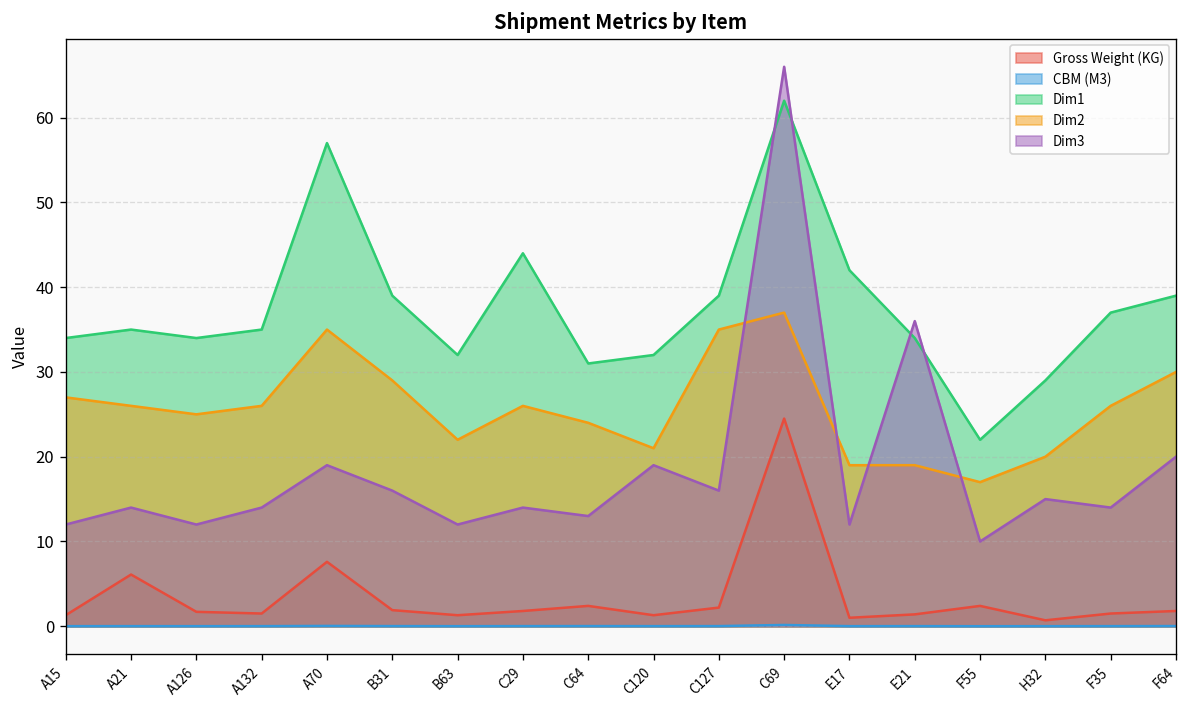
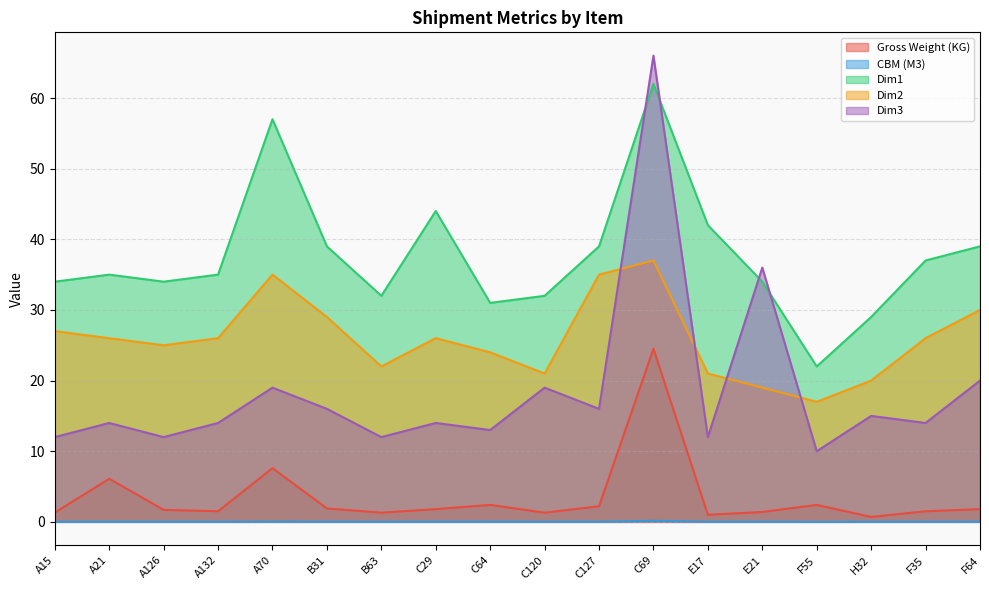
  {
    "Gross Weight (KG)": {
      "A15": 1,
      "A21": 6,
      "A126": 2,
      "A132": 2,
      "A70": 8,
      "B31": 2,
      "B63": 1,
      "C29": 2,
      "C64": 2,
      "C120": 1,
      "C127": 2,
      "C69": 25,
      "E17": 1,
      "E21": 1,
      "F55": 2,
      "H32": 1,
      "F35": 2,
      "F64": 2
    },
    "CBM (M3)": {
      "A15": 0,
      "A21": 0,
      "A126": 0,
      "A132": 0,
      "A70": 0,
      "B31": 0,
      "B63": 0,
      "C29": 0,
      "C64": 0,
      "C120": 0,
      "C127": 0,
      "C69": 0,
      "E17": 0,
      "E21": 0,
      "F55": 0,
      "H32": 0,
      "F35": 0,
      "F64": 0
    },
    "Dim1": {
      "A15": 34,
      "A21": 35,
      "A126": 34,
      "A132": 35,
      "A70": 57,
      "B31": 39,
      "B63": 32,
      "C29": 44,
      "C64": 31,
      "C120": 32,
      "C127": 39,
      "C69": 62,
      "E17": 42,
      "E21": 34,
      "F55": 22,
      "H32": 29,
      "F35": 37,
      "F64": 39
    },
    "Dim2": {
      "A15": 27,
      "A21": 26,
      "A126": 25,
      "A132": 26,
      "A70": 35,
      "B31": 29,
      "B63": 22,
      "C29": 26,
      "C64": 24,
      "C120": 21,
      "C127": 35,
      "C69": 37,
-     "E17": 19,
+     "E17": 21,
      "E21": 19,
      "F55": 17,
      "H32": 20,
      "F35": 26,
      "F64": 30
    },
    "Dim3": {
      "A15": 12,
      "A21": 14,
      "A126": 12,
      "A132": 14,
      "A70": 19,
      "B31": 16,
      "B63": 12,
      "C29": 14,
      "C64": 13,
      "C120": 19,
      "C127": 16,
      "C69": 66,
      "E17": 12,
      "E21": 36,
      "F55": 10,
      "H32": 15,
      "F35": 14,
      "F64": 20
    }
  }
